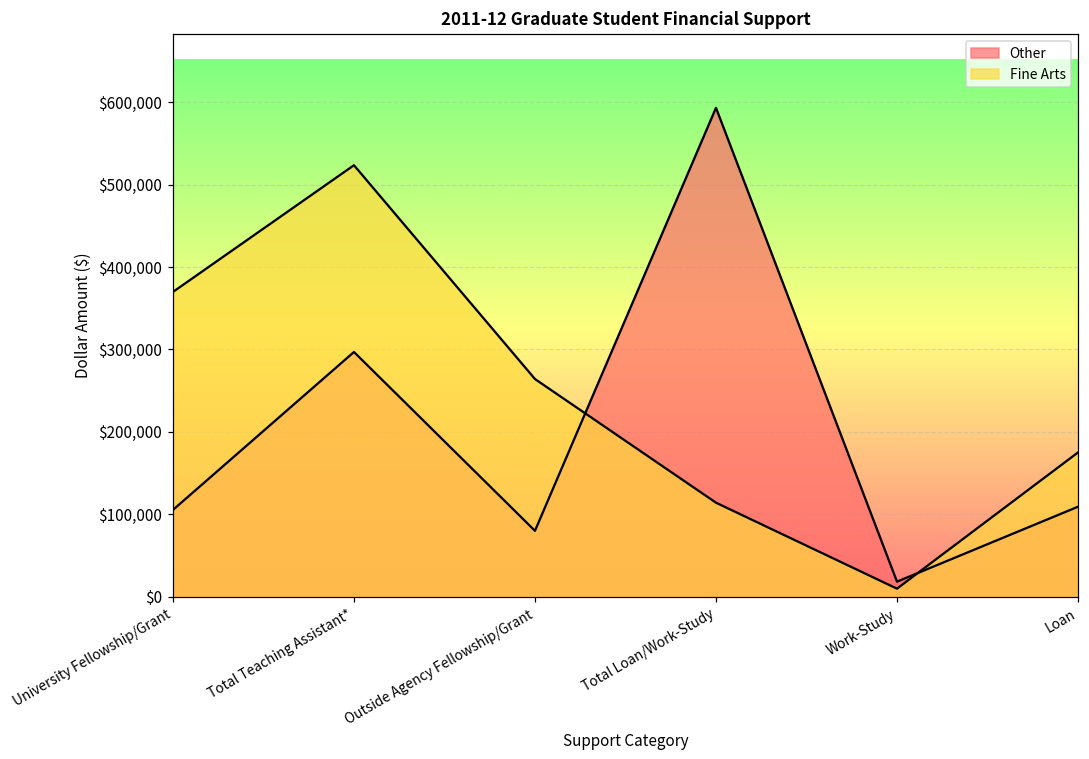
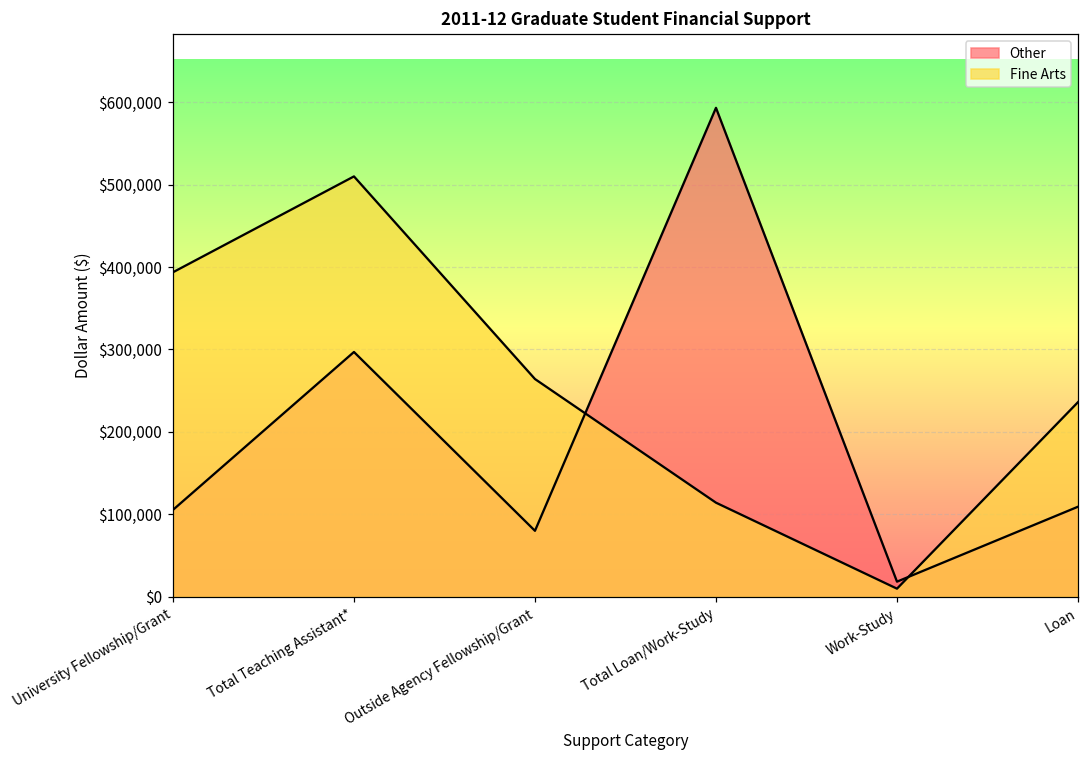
  {
    "Other": {
      "University Fellowship/Grant": "$110,000",
      "Total Teaching Assistant*": "$300,000",
      "Outside Agency Fellowship/Grant": "$80,000",
      "Total Loan/Work-Study": "$590,000",
      "Work-Study": "$20,000",
      "Loan": "$110,000"
    },
    "Fine Arts": {
-     "University Fellowship/Grant": "$370,000",
-     "Total Teaching Assistant*": "$520,000",
+     "University Fellowship/Grant": "$390,000",
+     "Total Teaching Assistant*": "$510,000",
      "Outside Agency Fellowship/Grant": "$260,000",
      "Total Loan/Work-Study": "$110,000",
      "Work-Study": "$10,000",
-     "Loan": "$180,000"
+     "Loan": "$240,000"
    }
  }
